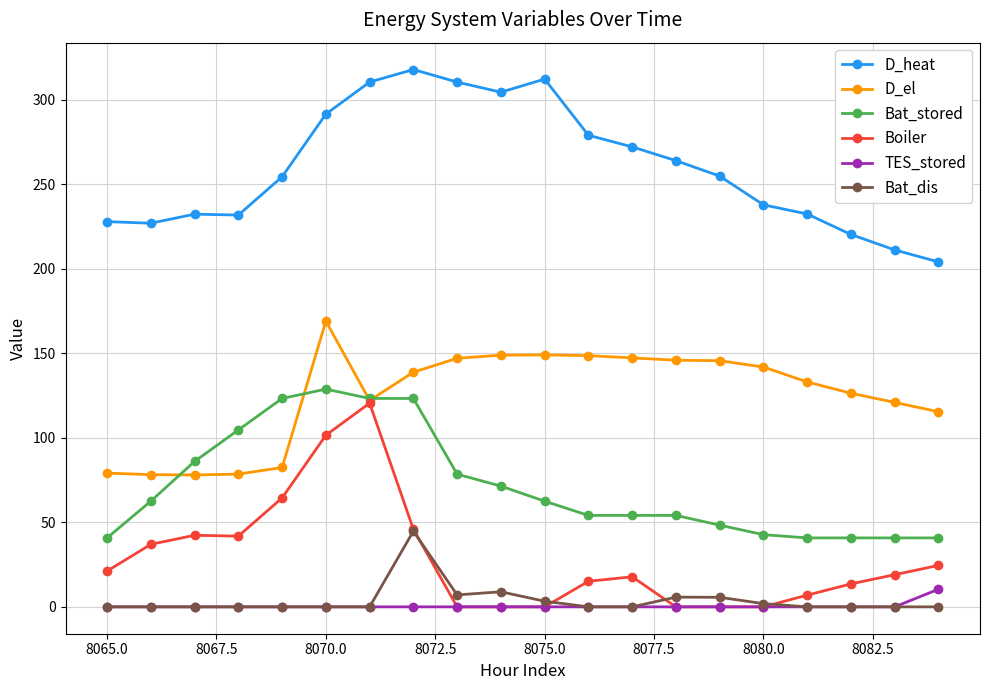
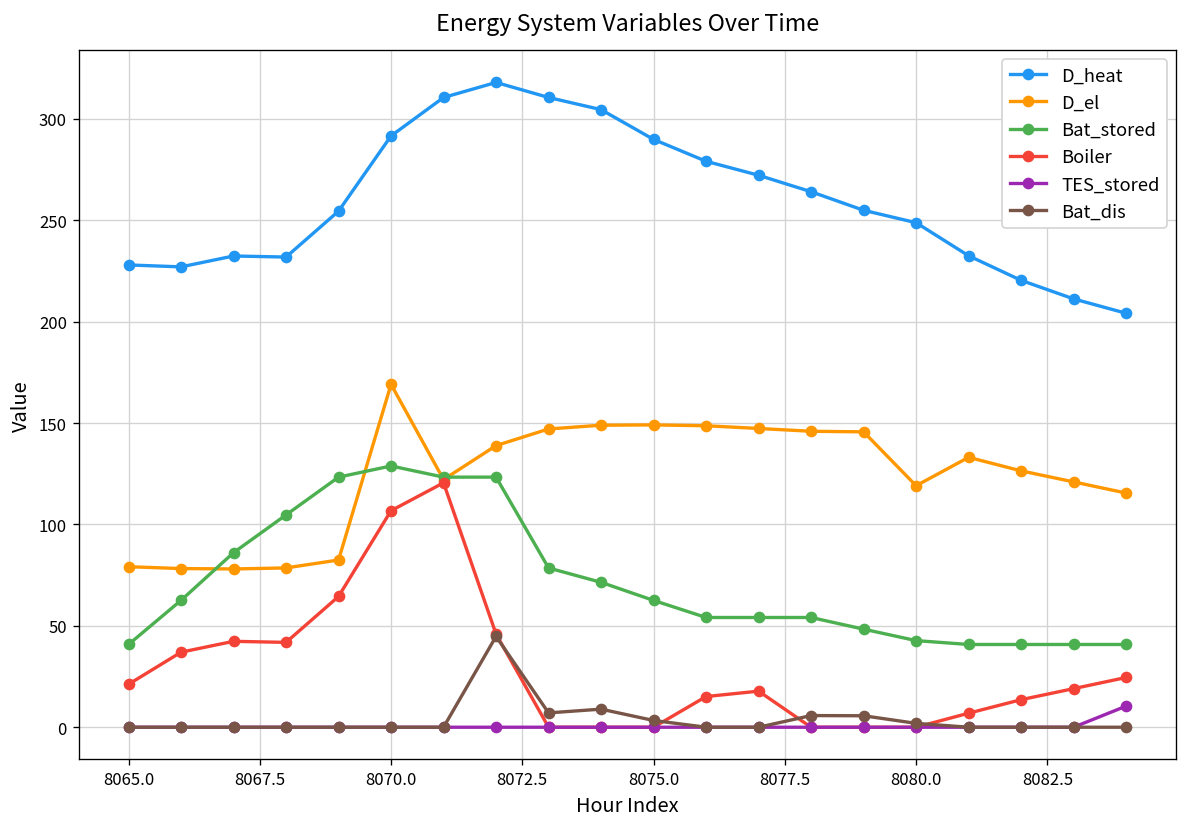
  {
    "D_heat": {
      "8065.0": 228,
      "8070.0": 292,
-     "8075.0": 312,
-     "8080.0": 238
+     "8075.0": 290,
+     "8080.0": 249
    },
    "D_el": {
      "8065.0": 79,
      "8070.0": 169,
      "8075.0": 149,
-     "8080.0": 142
+     "8080.0": 119
    },
    "Bat_stored": {
      "8065.0": 41,
      "8070.0": 129,
      "8075.0": 63,
      "8080.0": 43
    },
    "Boiler": {
      "8065.0": 21,
-     "8070.0": 102
+     "8070.0": 107
    },
    "Bat_dis": {
      "8075.0": 3,
      "8080.0": 2
    }
  }
